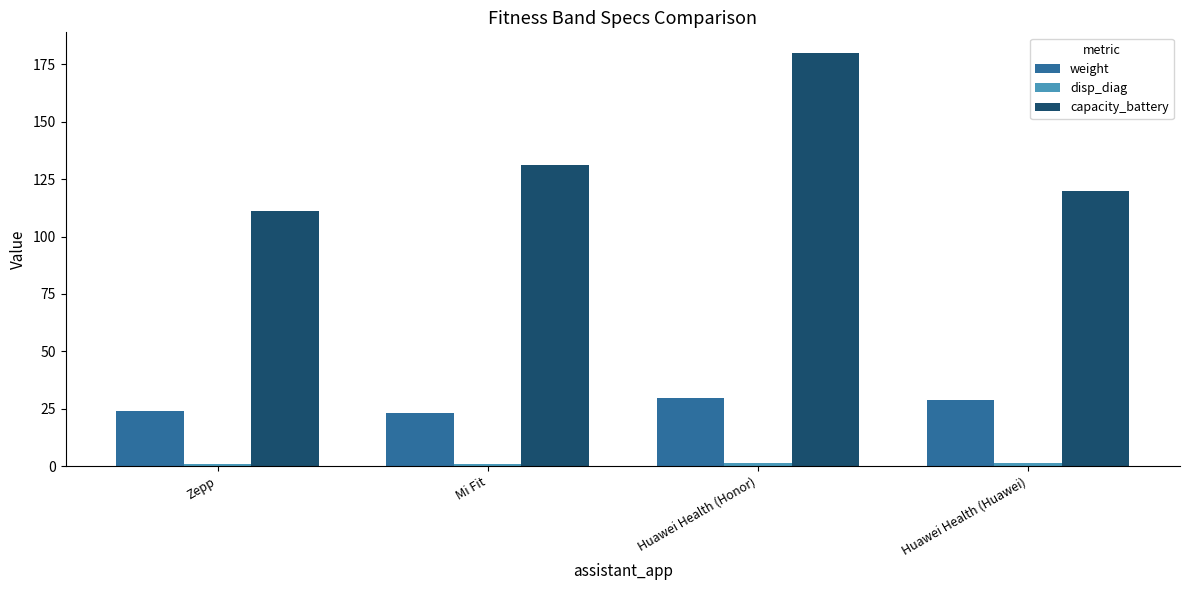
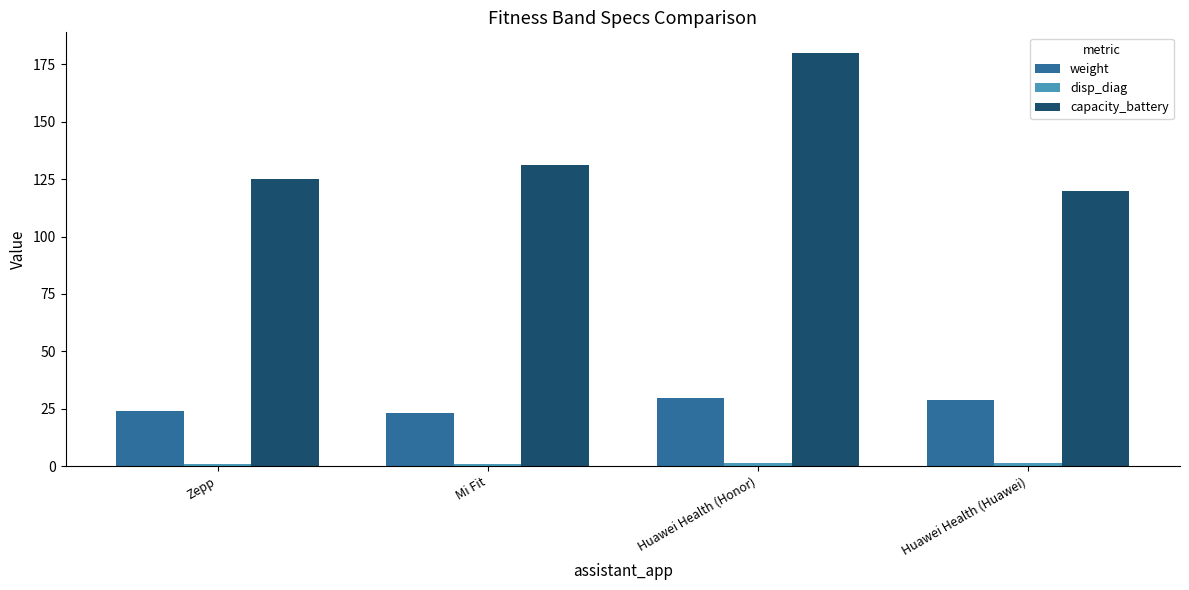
  {
    "capacity_battery": {
-     "Zepp": 111,
+     "Zepp": 125,
      "Mi Fit": 131,
      "Huawei Health (Honor)": 180,
      "Huawei Health (Huawei)": 120
    }
  }
